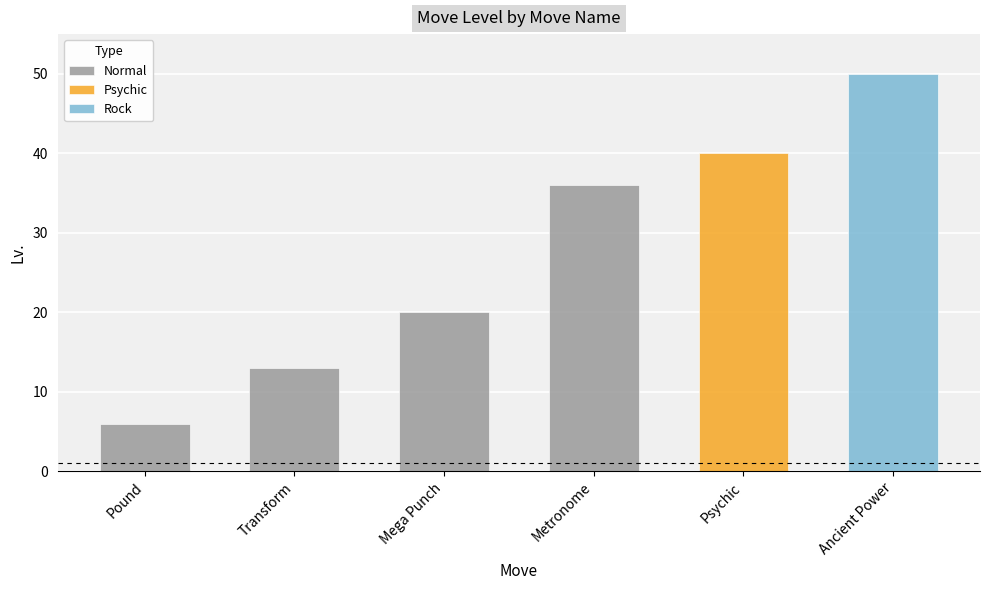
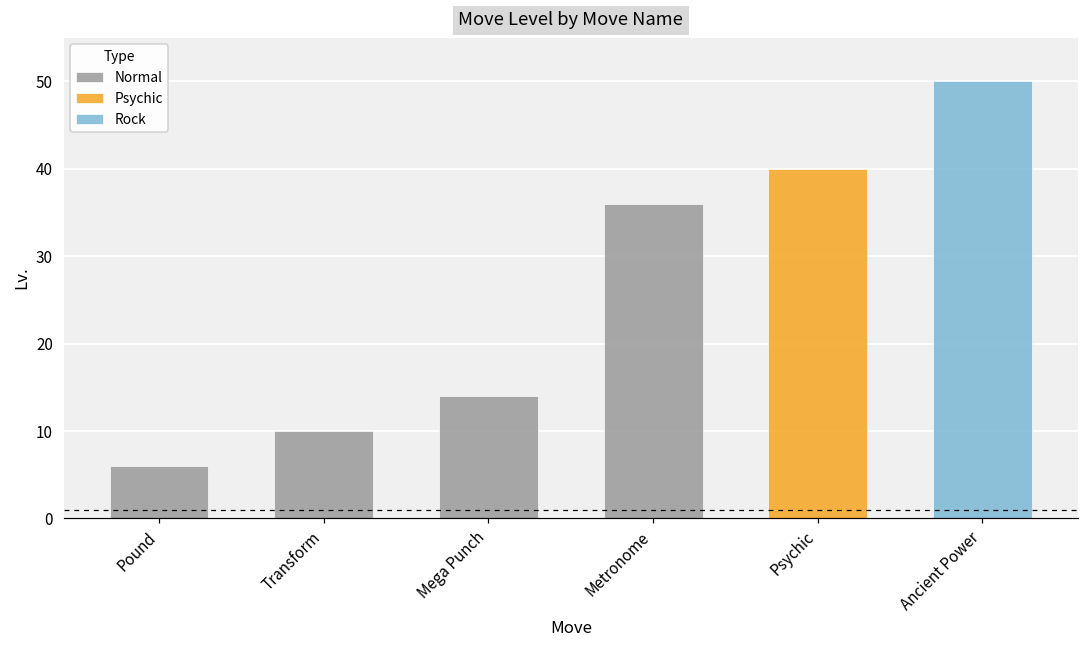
  {
    "Pound": 6,
-   "Transform": 13,
-   "Mega Punch": 20,
+   "Transform": 10,
+   "Mega Punch": 14,
    "Metronome": 36,
    "Psychic": 40,
    "Ancient Power": 50
  }
